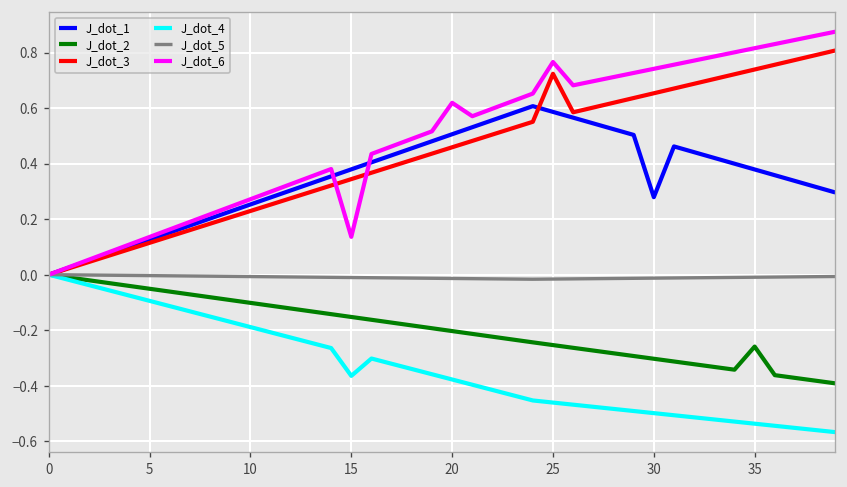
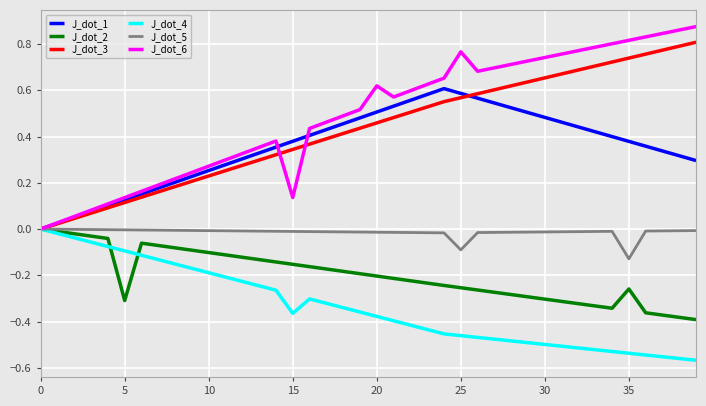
  {
    "J_dot_1": {
      "10": 0.25,
      "15": 0.38,
      "20": 0.51,
      "25": 0.59,
-     "30": 0.28,
+     "30": 0.48,
      "35": 0.38
    },
    "J_dot_2": {
-     "5": -0.05,
+     "5": -0.31,
      "10": -0.10,
      "15": -0.15,
      "20": -0.20,
      "25": -0.25,
      "30": -0.30,
      "35": -0.26
    },
    "J_dot_3": {
      "5": 0.11,
      "10": 0.23,
      "15": 0.34,
      "20": 0.46,
-     "25": 0.72,
+     "25": 0.57,
      "30": 0.65,
      "35": 0.74
    },
    "J_dot_4": {
      "5": -0.09,
      "10": -0.19,
      "15": -0.36,
      "20": -0.38,
      "25": -0.46,
      "30": -0.50,
      "35": -0.54
    },
    "J_dot_5": {
      "5": 0.00,
      "10": -0.01,
      "15": -0.01,
      "20": -0.01,
-     "25": -0.02,
+     "25": -0.09,
      "30": -0.01,
-     "35": -0.01
+     "35": -0.13
    },
    "J_dot_6": {
      "10": 0.27,
      "15": 0.14,
      "20": 0.62,
      "25": 0.77,
      "30": 0.74,
      "35": 0.82
    }
  }
